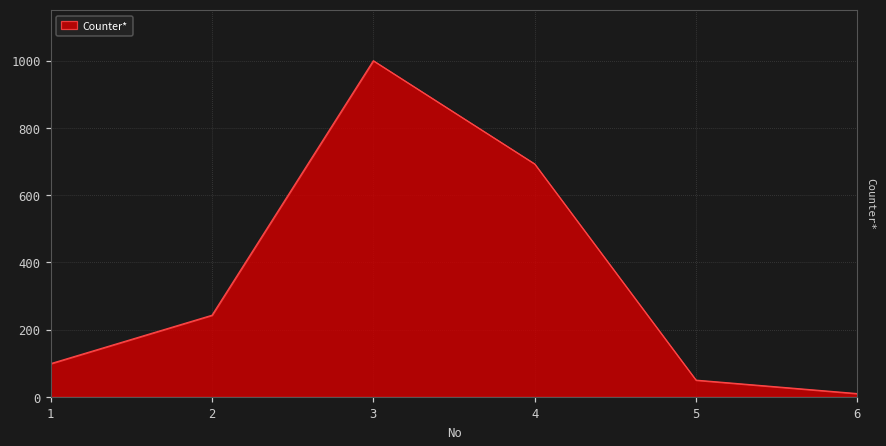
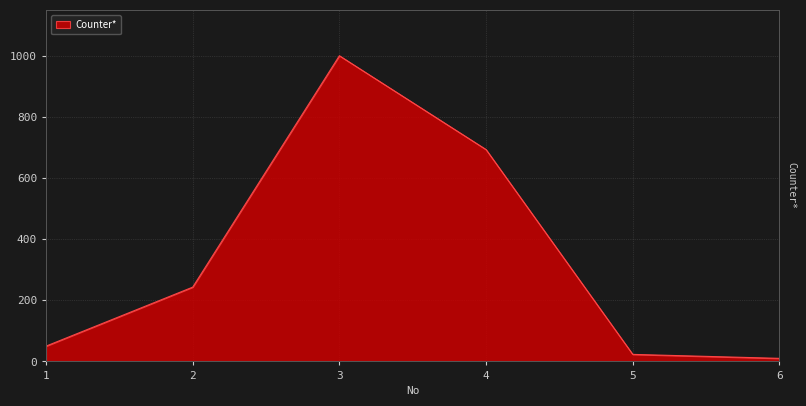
  {
-   "1": 100,
+   "1": 50,
    "2": 240,
    "3": 1000,
    "4": 690,
-   "5": 50,
+   "5": 20,
    "6": 10
  }
